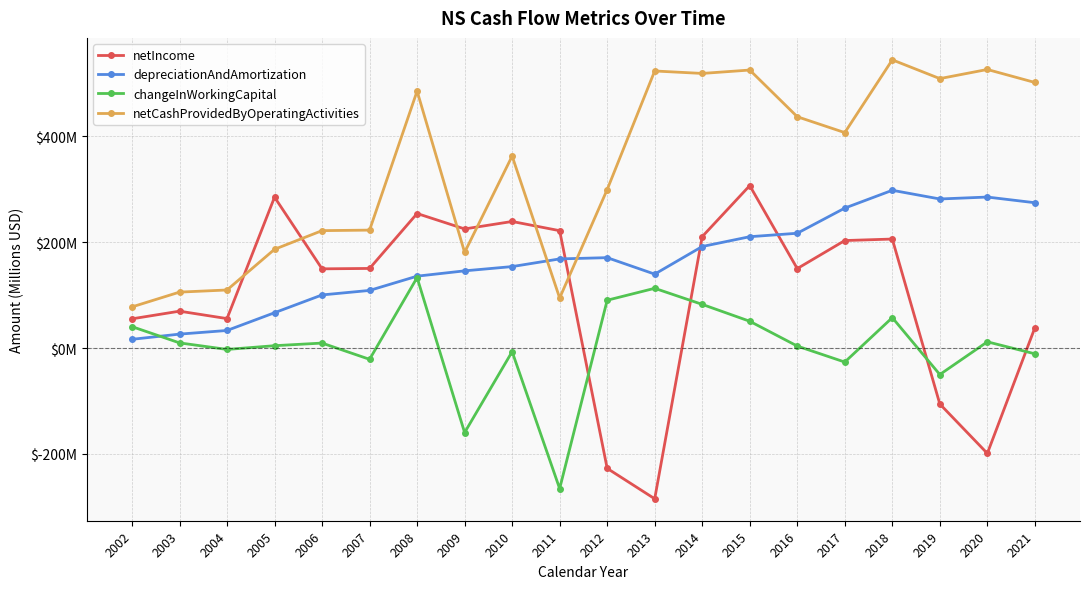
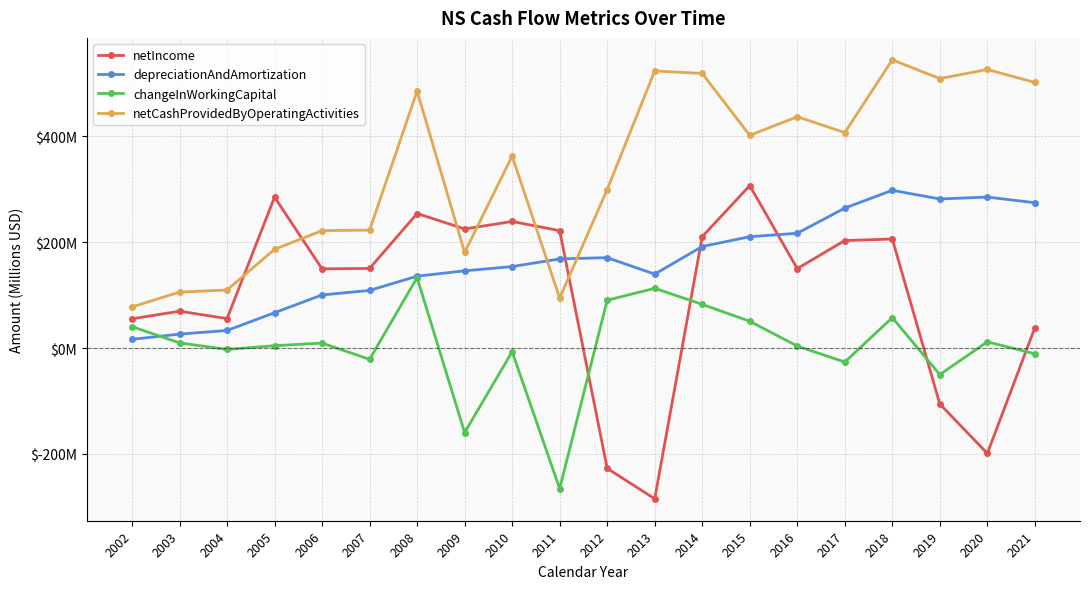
  {
    "netIncome": {
      "2002": "$60000000",
      "2003": "$70000000",
      "2004": "$60000000",
      "2005": "$280000000",
      "2006": "$150000000",
      "2007": "$150000000",
      "2008": "$250000000",
      "2009": "$220000000",
      "2010": "$240000000",
      "2011": "$220000000",
      "2012": "$-230000000",
      "2013": "$-280000000",
      "2014": "$210000000",
      "2015": "$310000000",
      "2016": "$150000000",
      "2017": "$200000000",
      "2018": "$210000000",
      "2019": "$-110000000",
      "2020": "$-200000000",
      "2021": "$40000000"
    },
    "depreciationAndAmortization": {
      "2002": "$20000000",
      "2003": "$30000000",
      "2004": "$30000000",
      "2005": "$70000000",
      "2006": "$100000000",
      "2007": "$110000000",
      "2009": "$150000000",
      "2010": "$150000000",
      "2011": "$170000000",
      "2012": "$170000000",
      "2013": "$140000000",
      "2014": "$190000000",
      "2015": "$210000000",
      "2016": "$220000000",
      "2017": "$260000000",
      "2018": "$300000000",
      "2019": "$280000000",
      "2020": "$290000000",
      "2021": "$270000000"
    },
    "changeInWorkingCapital": {
      "2002": "$40000000",
      "2003": "$10000000",
      "2004": "$0",
      "2005": "$0",
      "2006": "$10000000",
      "2007": "$-20000000",
      "2009": "$-160000000",
      "2010": "$-10000000",
      "2011": "$-270000000",
      "2012": "$90000000",
      "2013": "$110000000",
      "2014": "$80000000",
      "2015": "$50000000",
      "2016": "$0",
      "2017": "$-30000000",
      "2018": "$60000000",
      "2019": "$-50000000",
      "2020": "$10000000",
      "2021": "$-10000000"
    },
    "netCashProvidedByOperatingActivities": {
      "2002": "$80000000",
      "2003": "$110000000",
      "2004": "$110000000",
      "2005": "$190000000",
      "2006": "$220000000",
      "2007": "$220000000",
      "2008": "$490000000",
      "2009": "$180000000",
      "2010": "$360000000",
      "2011": "$90000000",
      "2012": "$300000000",
      "2013": "$520000000",
      "2014": "$520000000",
-     "2015": "$520000000",
+     "2015": "$400000000",
      "2016": "$440000000",
      "2017": "$410000000",
      "2018": "$540000000",
      "2019": "$510000000",
      "2020": "$530000000",
      "2021": "$500000000"
    }
  }
